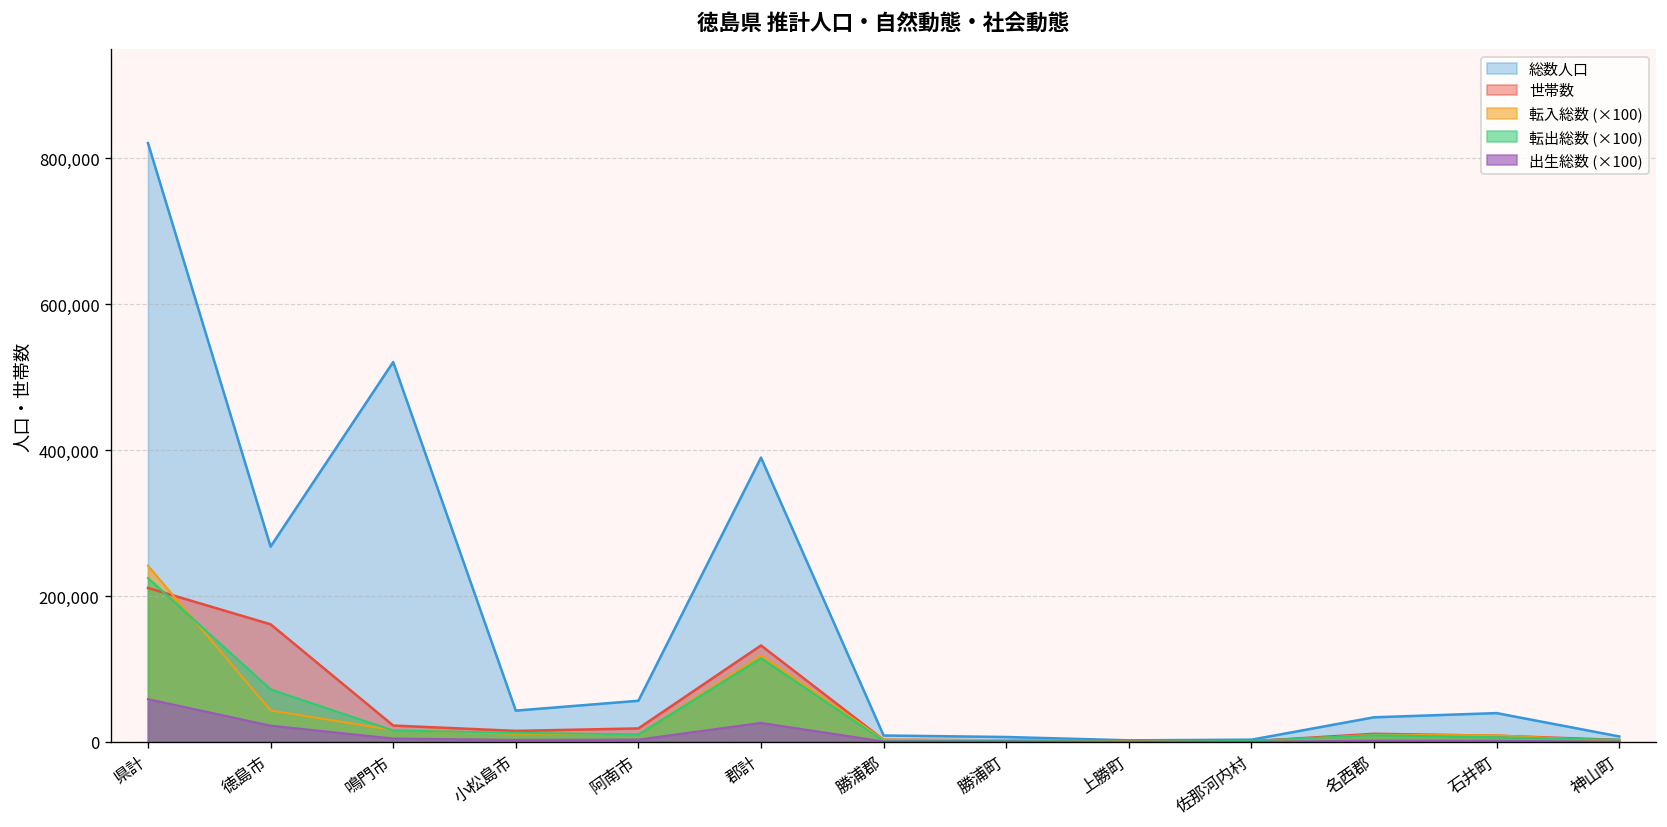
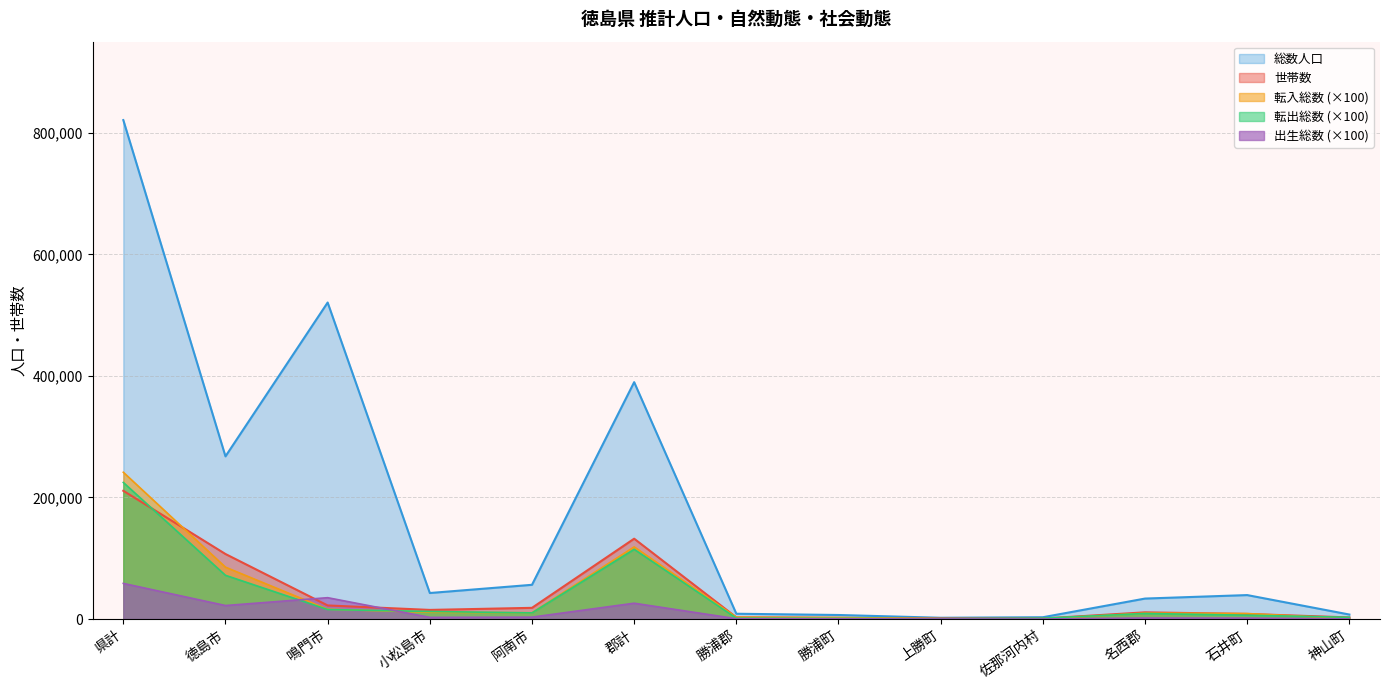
  {
    "総数人口": {
      "県計": "820,000",
      "徳島市": "270,000",
      "鳴門市": "520,000",
      "小松島市": "40,000",
      "阿南市": "60,000",
      "郡計": "390,000",
      "勝浦郡": "10,000",
      "勝浦町": "10,000",
      "名西郡": "30,000",
      "石井町": "40,000",
      "神山町": "10,000"
    },
    "世帯数": {
      "県計": "210,000",
-     "徳島市": "160,000",
+     "徳島市": "110,000",
      "鳴門市": "20,000",
      "阿南市": "20,000",
      "郡計": "130,000"
    },
    "転入総数 (×100)": {
      "県計": "240,000",
-     "徳島市": "40,000"
+     "徳島市": "90,000"
    },
    "転出総数 (×100)": {
      "県計": "220,000",
      "徳島市": "70,000"
    },
    "出生総数 (×100)": {
      "県計": "60,000",
      "徳島市": "20,000",
-     "鳴門市": "0",
+     "鳴門市": "40,000",
      "小松島市": "0",
      "阿南市": "0",
      "郡計": "30,000",
      "名西郡": "0",
      "石井町": "0"
    }
  }
